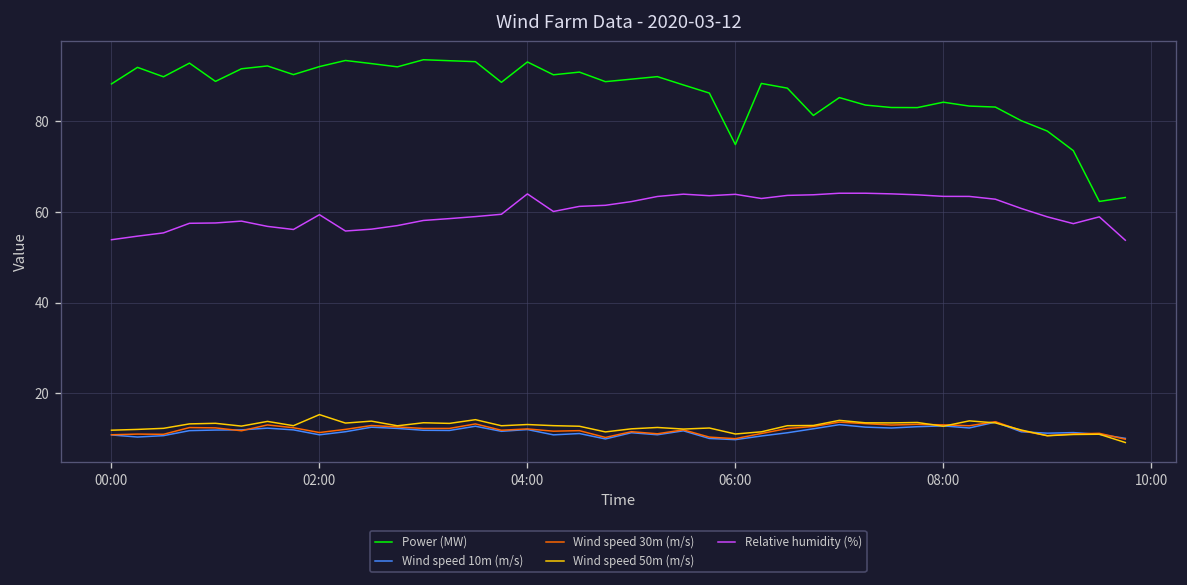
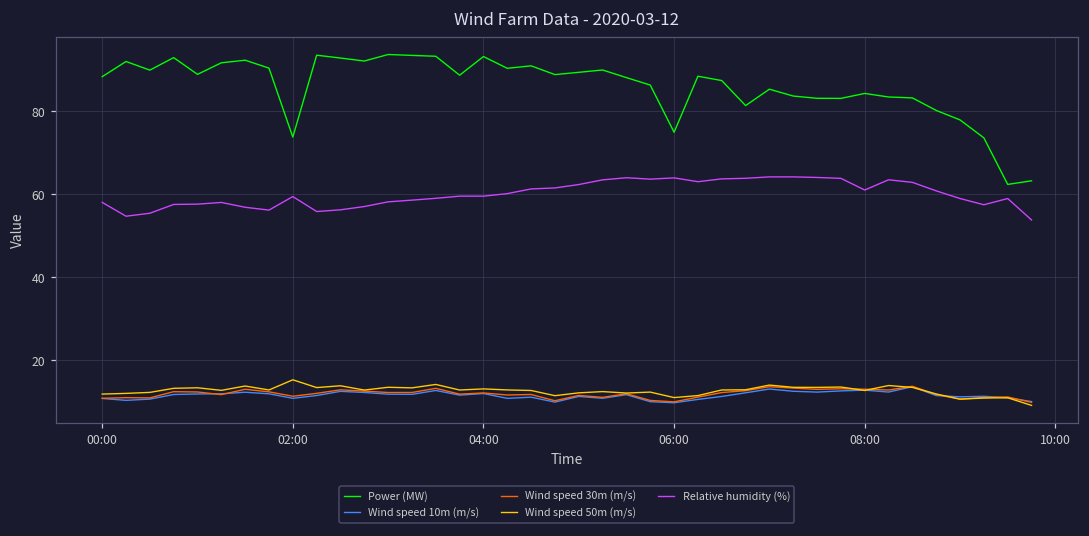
  {
    "Power (MW)": {
      "00:00": 88,
-     "02:00": 92,
+     "02:00": 74,
      "04:00": 93,
      "06:00": 75,
      "08:00": 84
    },
    "Wind speed 50m (m/s)": {
      "00:00": 12,
      "02:00": 15,
      "04:00": 13,
      "06:00": 11
    },
    "Relative humidity (%)": {
-     "00:00": 54,
+     "00:00": 58,
      "02:00": 59,
-     "04:00": 64,
+     "04:00": 59,
      "06:00": 64,
-     "08:00": 63
+     "08:00": 61
    }
  }
